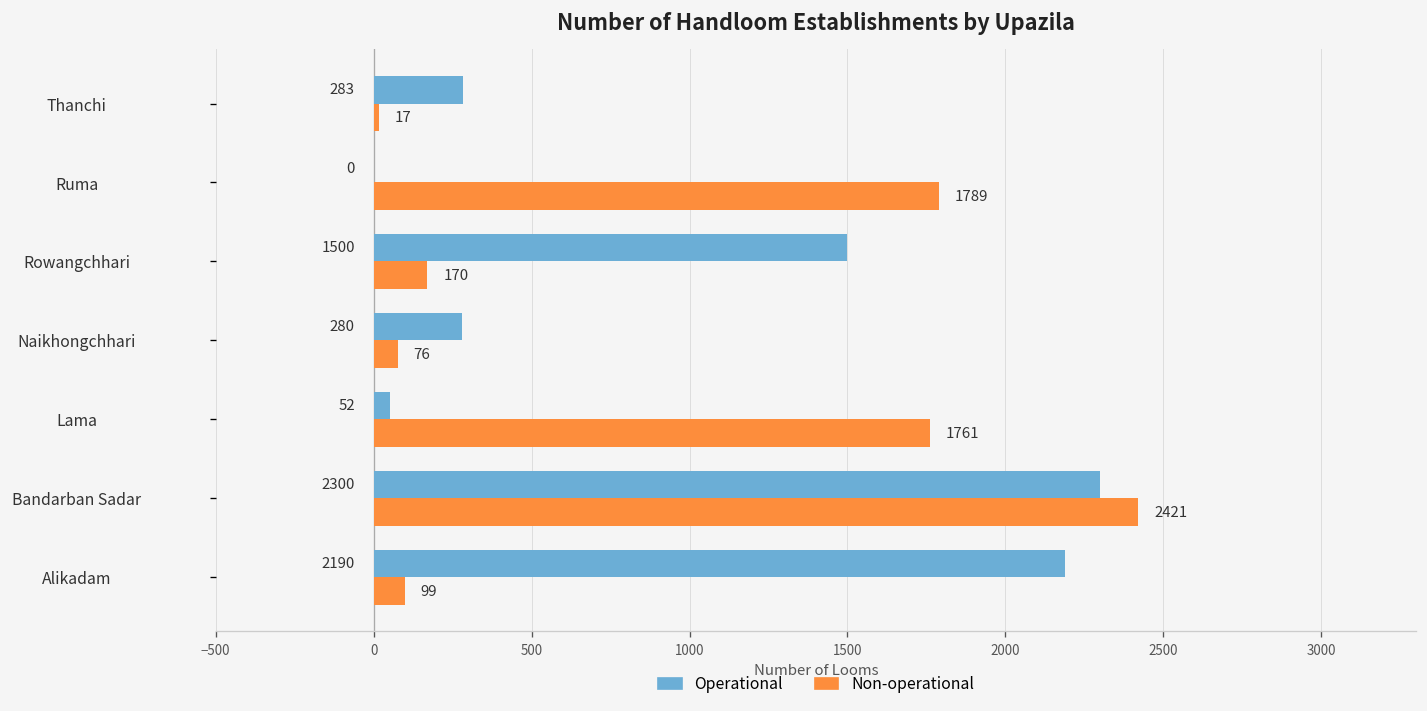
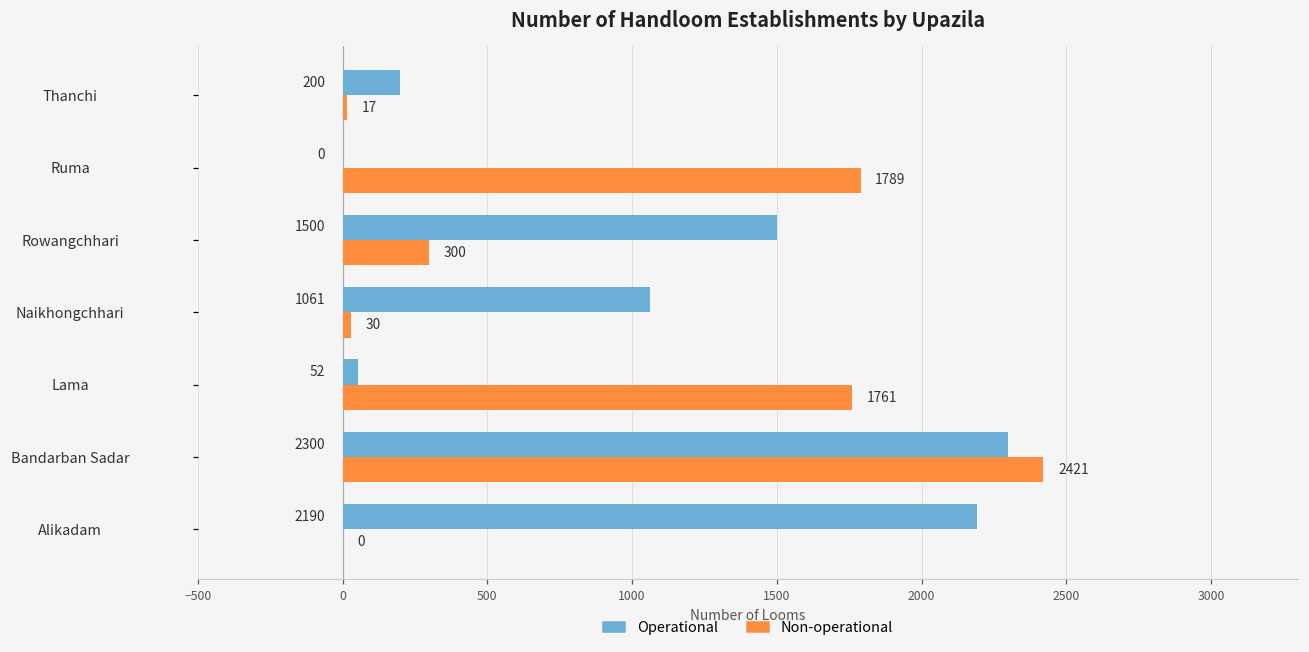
  {
    "Operational": {
-     "Thanchi": 283,
+     "Thanchi": 200,
      "Ruma": 0,
-     "Naikhongchhari": 280
+     "Naikhongchhari": 1061
    },
    "Non-operational": {
      "Thanchi": 17,
      "Ruma": 1789,
-     "Rowangchhari": 170,
-     "Naikhongchhari": 76,
+     "Rowangchhari": 300,
+     "Naikhongchhari": 30,
      "Lama": 1761,
      "Bandarban Sadar": 2421,
-     "Alikadam": 99
+     "Alikadam": 0
    }
  }
